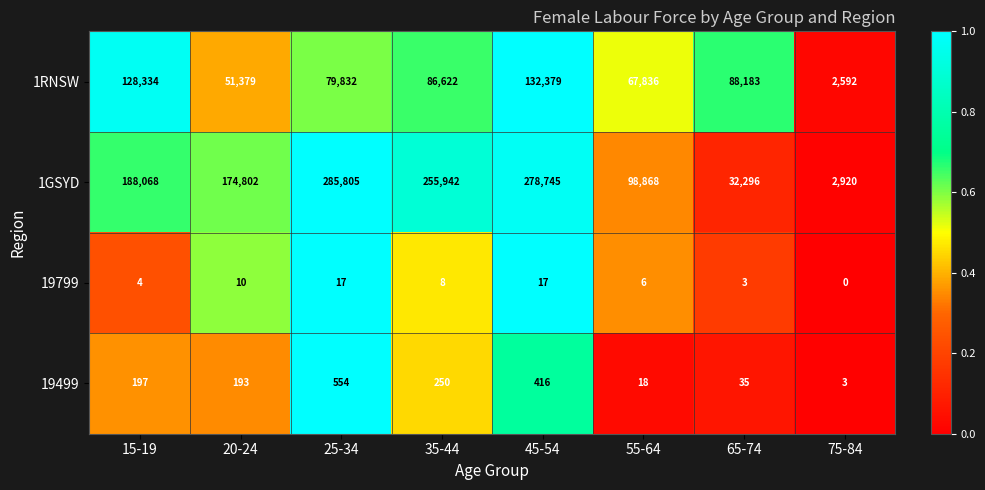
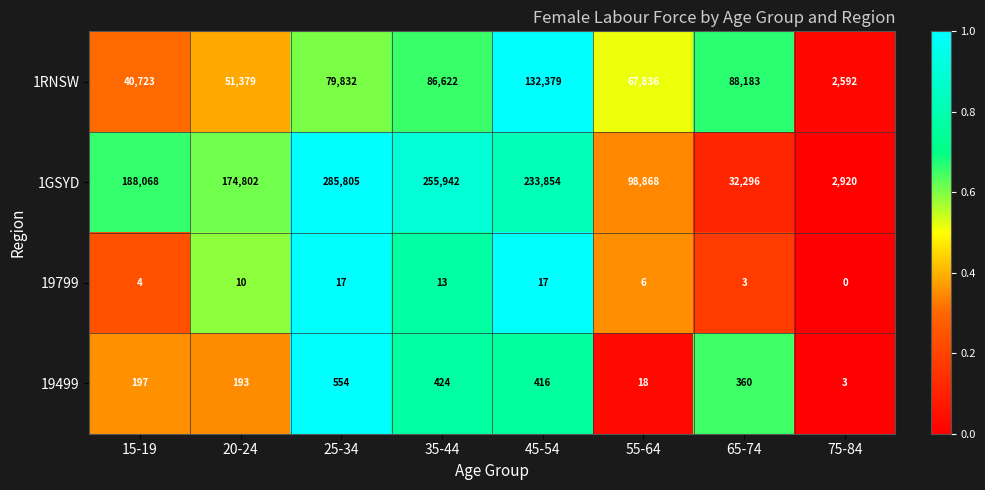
  {
    "1RNSW": {
-     "15-19": "128,334",
+     "15-19": "40,723",
      "20-24": "51,379",
      "25-34": "79,832",
      "35-44": "86,622",
      "45-54": "132,379",
      "55-64": "67,836",
      "65-74": "88,183",
      "75-84": "2,592"
    },
    "1GSYD": {
      "15-19": "188,068",
      "20-24": "174,802",
      "25-34": "285,805",
      "35-44": "255,942",
-     "45-54": "278,745",
+     "45-54": "233,854",
      "55-64": "98,868",
      "65-74": "32,296",
      "75-84": "2,920"
    },
    "19799": {
      "15-19": "4",
      "20-24": "10",
      "25-34": "17",
-     "35-44": "8",
+     "35-44": "13",
      "45-54": "17",
      "55-64": "6",
      "65-74": "3",
      "75-84": "0"
    },
    "19499": {
      "15-19": "197",
      "20-24": "193",
      "25-34": "554",
-     "35-44": "250",
+     "35-44": "424",
      "45-54": "416",
      "55-64": "18",
-     "65-74": "35",
+     "65-74": "360",
      "75-84": "3"
    }
  }
